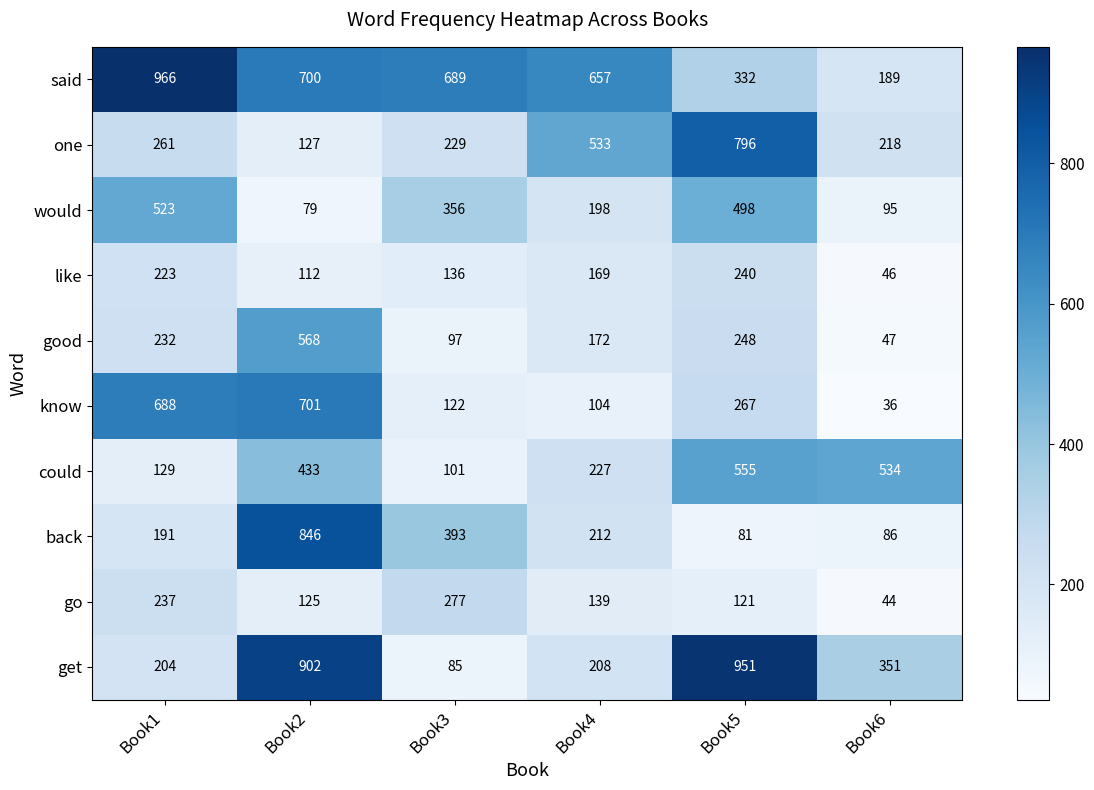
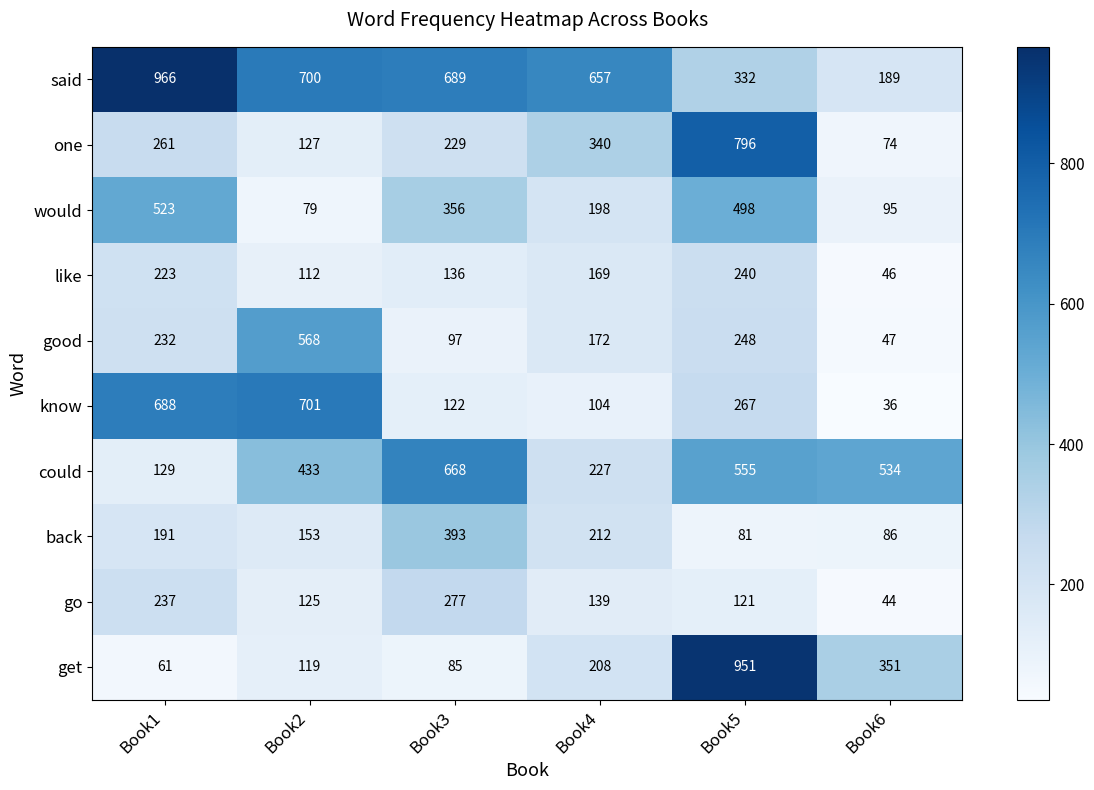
  {
    "said": {
      "Book1": 966,
      "Book2": 700,
      "Book3": 689,
      "Book4": 657,
      "Book5": 332,
      "Book6": 189
    },
    "one": {
      "Book1": 261,
      "Book2": 127,
      "Book3": 229,
-     "Book4": 533,
+     "Book4": 340,
      "Book5": 796,
-     "Book6": 218
+     "Book6": 74
    },
    "would": {
      "Book1": 523,
      "Book2": 79,
      "Book3": 356,
      "Book4": 198,
      "Book5": 498,
      "Book6": 95
    },
    "like": {
      "Book1": 223,
      "Book2": 112,
      "Book3": 136,
      "Book4": 169,
      "Book5": 240,
      "Book6": 46
    },
    "good": {
      "Book1": 232,
      "Book2": 568,
      "Book3": 97,
      "Book4": 172,
      "Book5": 248,
      "Book6": 47
    },
    "know": {
      "Book1": 688,
      "Book2": 701,
      "Book3": 122,
      "Book4": 104,
      "Book5": 267,
      "Book6": 36
    },
    "could": {
      "Book1": 129,
      "Book2": 433,
-     "Book3": 101,
+     "Book3": 668,
      "Book4": 227,
      "Book5": 555,
      "Book6": 534
    },
    "back": {
      "Book1": 191,
-     "Book2": 846,
+     "Book2": 153,
      "Book3": 393,
      "Book4": 212,
      "Book5": 81,
      "Book6": 86
    },
    "go": {
      "Book1": 237,
      "Book2": 125,
      "Book3": 277,
      "Book4": 139,
      "Book5": 121,
      "Book6": 44
    },
    "get": {
-     "Book1": 204,
-     "Book2": 902,
+     "Book1": 61,
+     "Book2": 119,
      "Book3": 85,
      "Book4": 208,
      "Book5": 951,
      "Book6": 351
    }
  }
